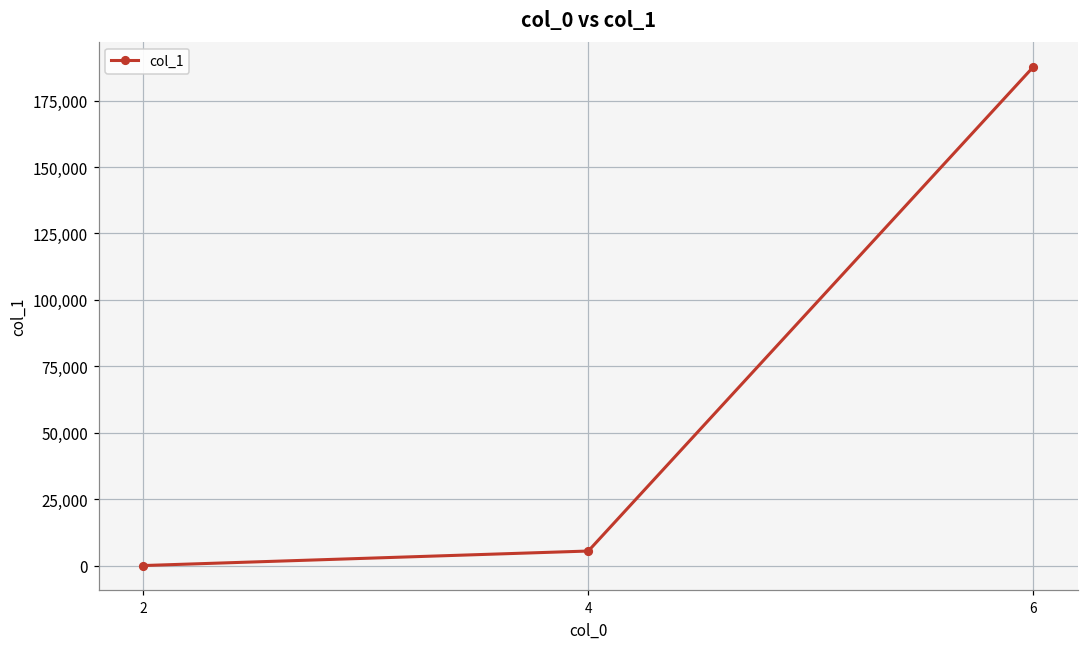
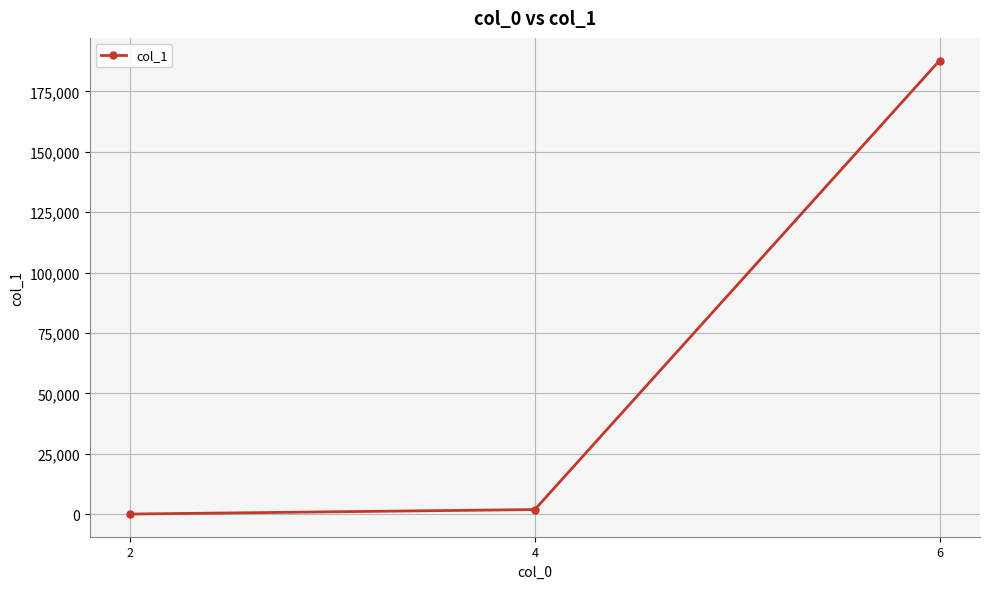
  {
    "2": "0",
-   "4": "5,000",
+   "4": "2,000",
    "6": "188,000"
  }
